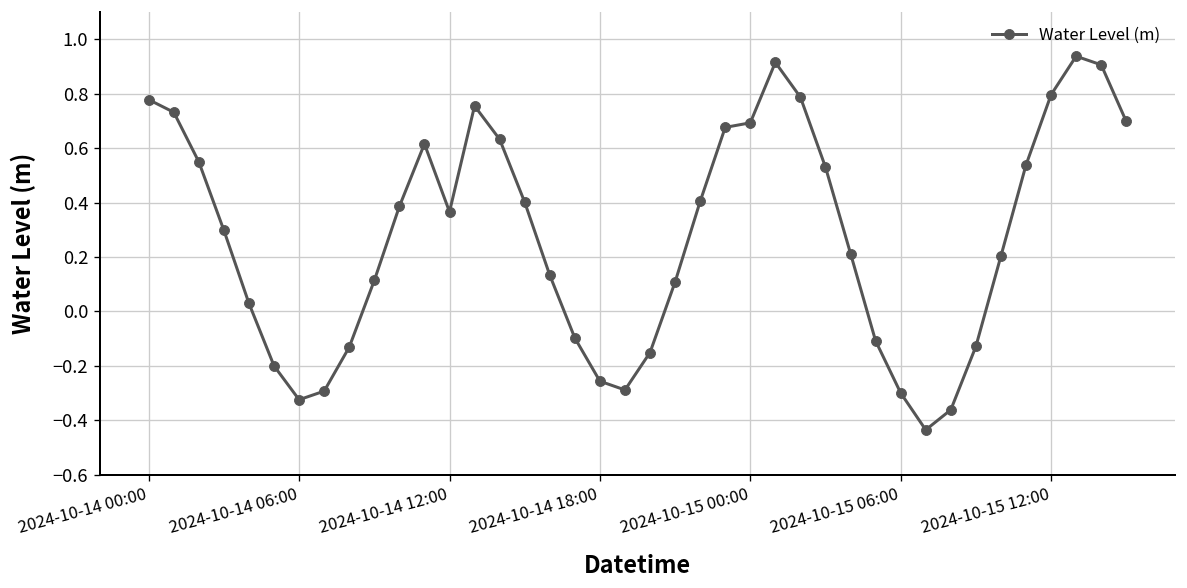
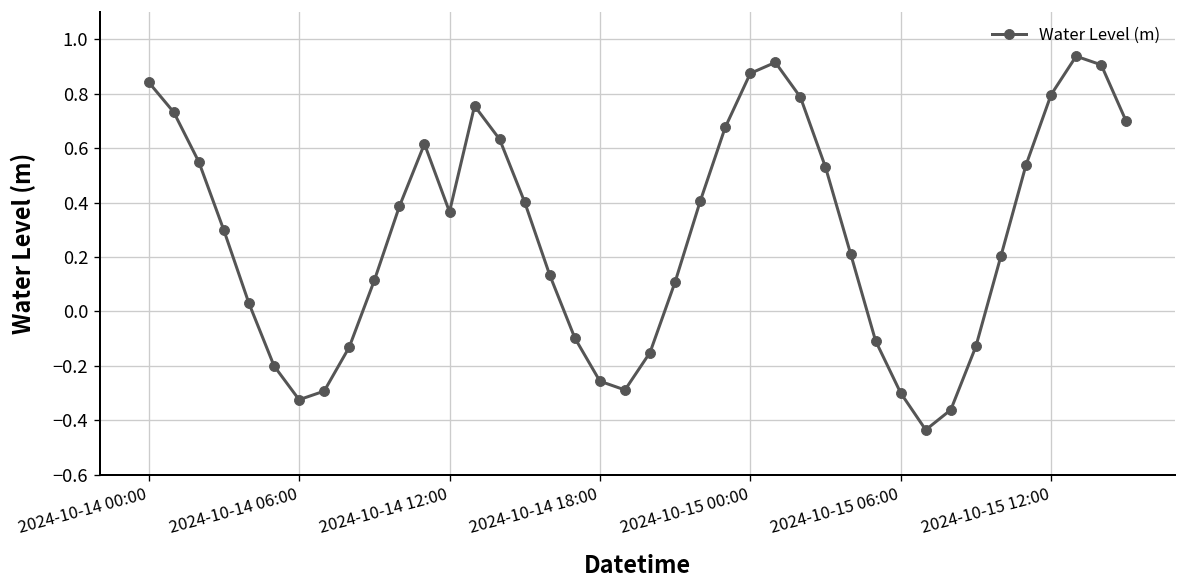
  {
-   "2024-10-14 00:00": 0.78,
+   "2024-10-14 00:00": 0.84,
    "2024-10-14 06:00": -0.32,
    "2024-10-14 12:00": 0.37,
    "2024-10-14 18:00": -0.26,
-   "2024-10-15 00:00": 0.69,
+   "2024-10-15 00:00": 0.87,
    "2024-10-15 06:00": -0.30,
    "2024-10-15 12:00": 0.80
  }
